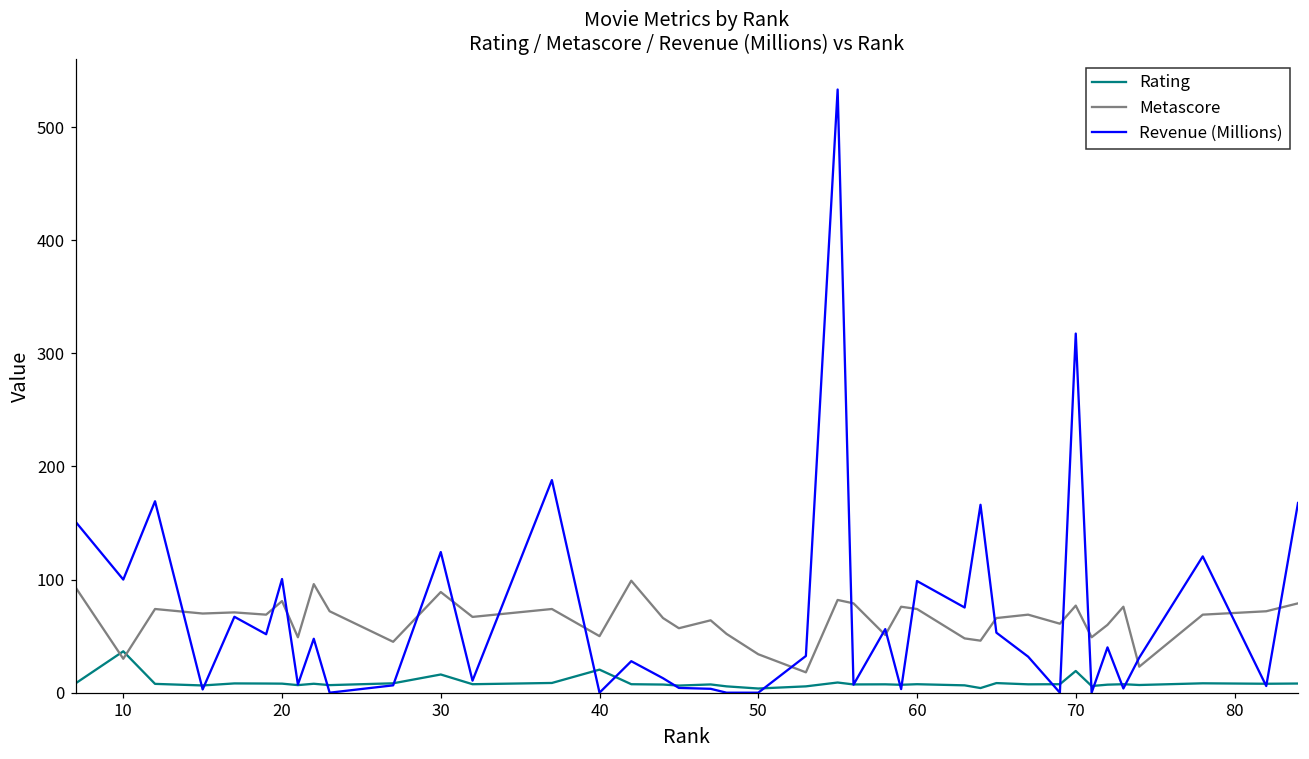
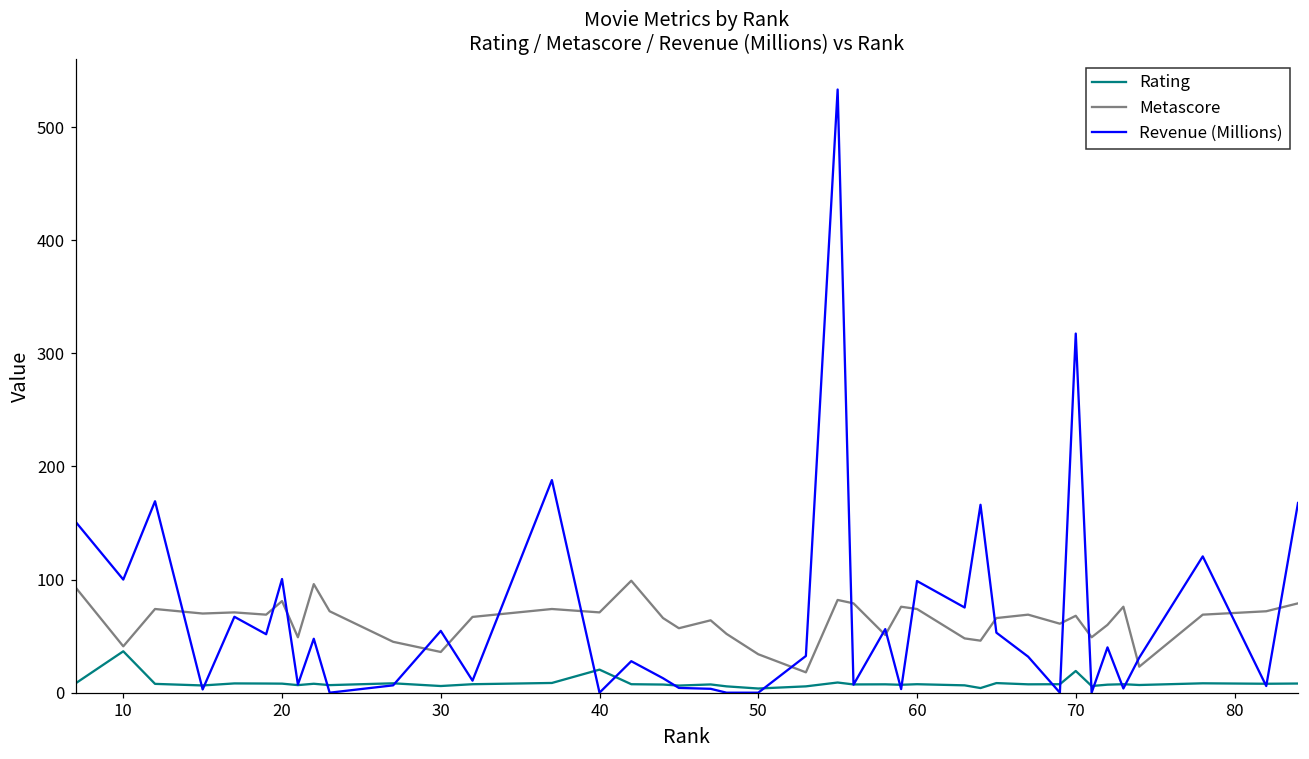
  {
    "Rating": {
      "10": 37,
      "20": 8,
-     "30": 16,
+     "30": 6,
      "40": 20,
      "50": 4,
      "60": 8,
      "70": 19
    },
    "Metascore": {
-     "10": 30,
+     "10": 41,
      "20": 81,
-     "30": 89,
-     "40": 50,
+     "30": 36,
+     "40": 71,
      "50": 34,
      "60": 74,
-     "70": 77
+     "70": 68
    },
    "Revenue (Millions)": {
      "10": 100,
      "20": 101,
-     "30": 124,
+     "30": 55,
      "40": 0,
      "50": 0,
      "60": 99,
      "70": 318
    }
  }
